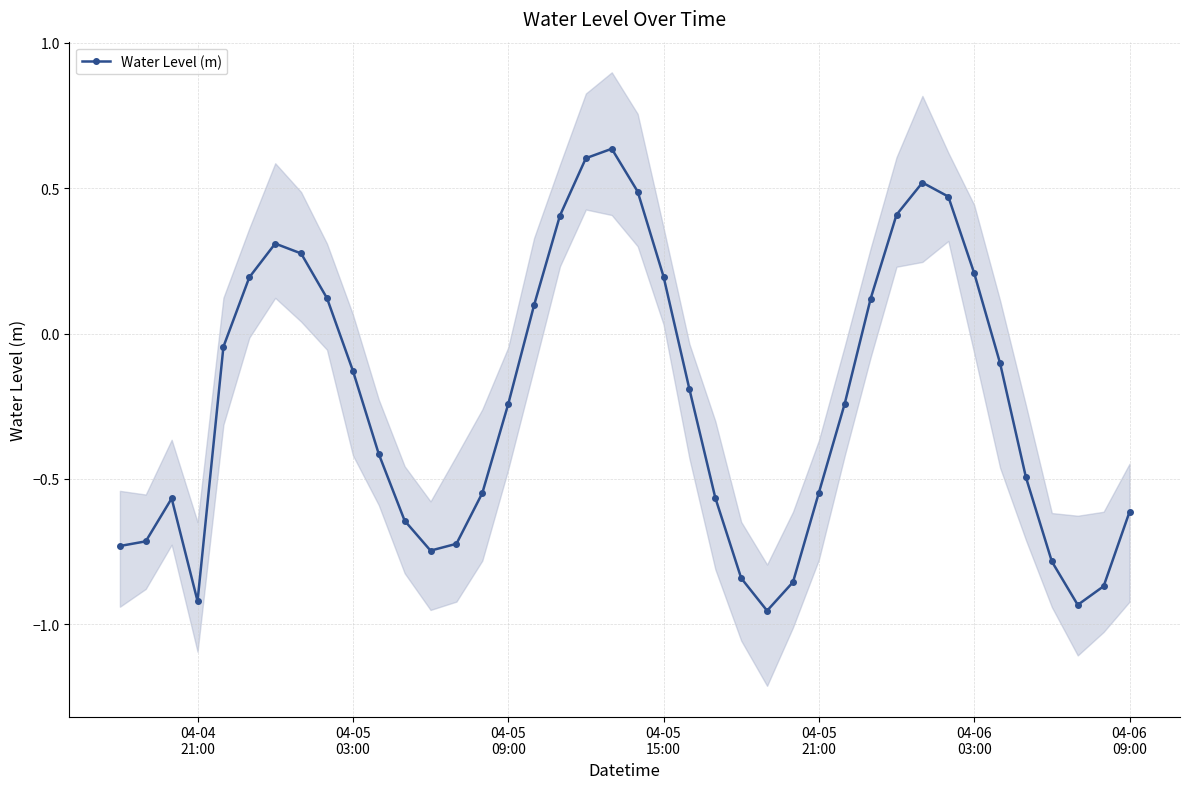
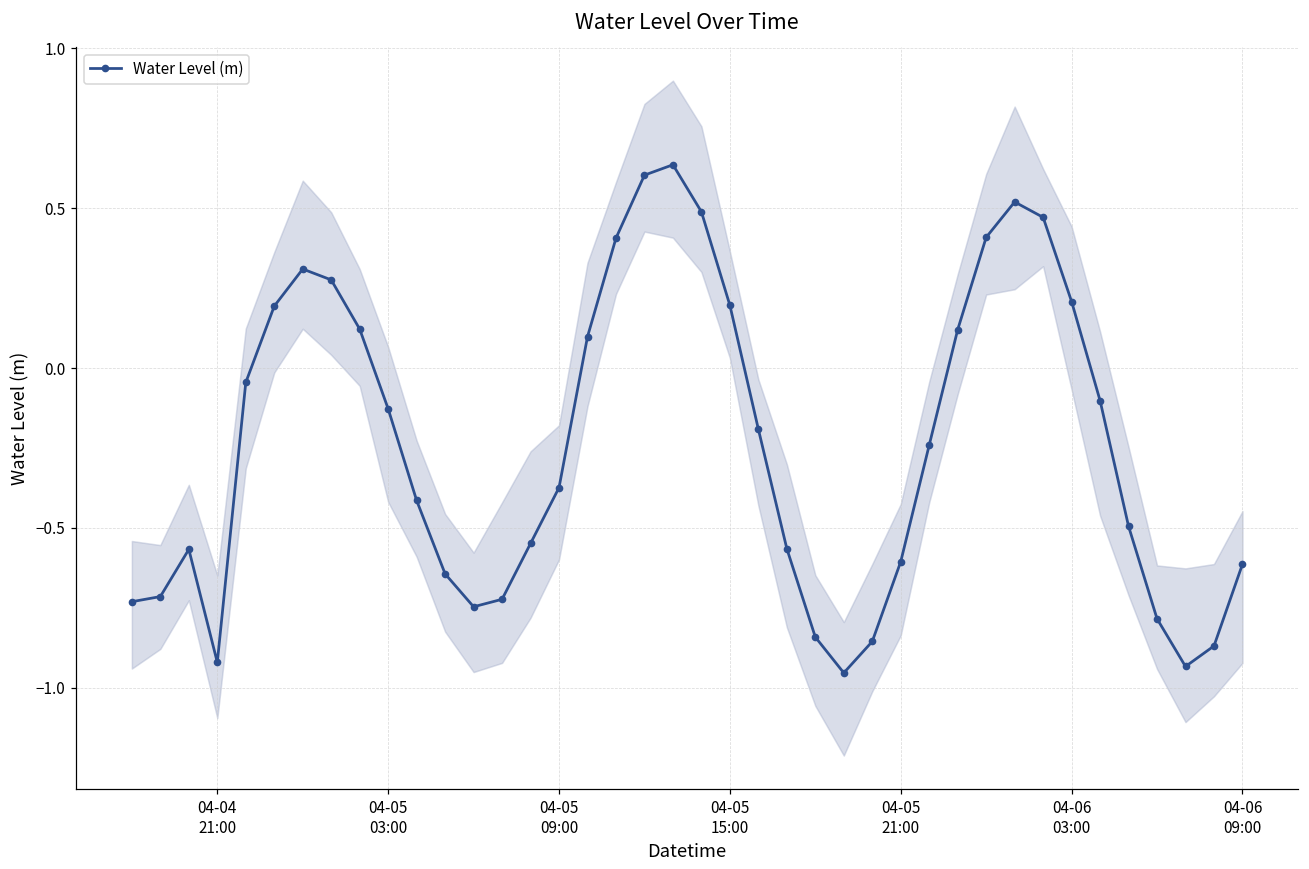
  {
    "Water Level (m)": {
      "04-04 21:00": -0.92,
      "04-05 03:00": -0.13,
-     "04-05 09:00": -0.24,
+     "04-05 09:00": -0.37,
      "04-05 15:00": 0.20,
-     "04-05 21:00": -0.55,
+     "04-05 21:00": -0.61,
      "04-06 03:00": 0.21,
      "04-06 09:00": -0.61
    }
  }
